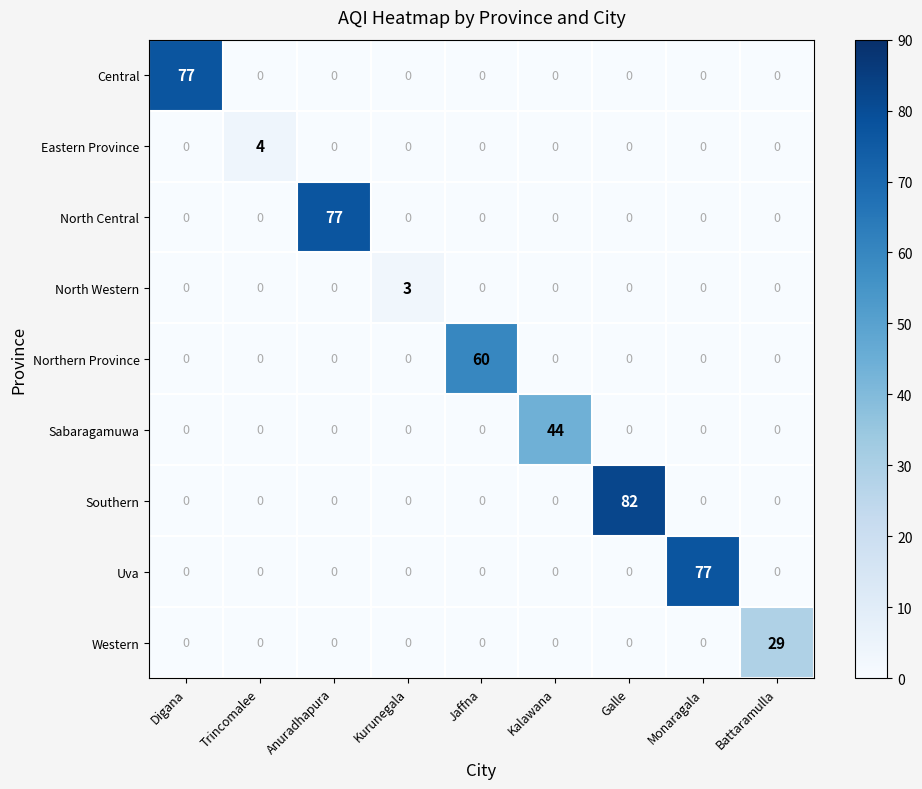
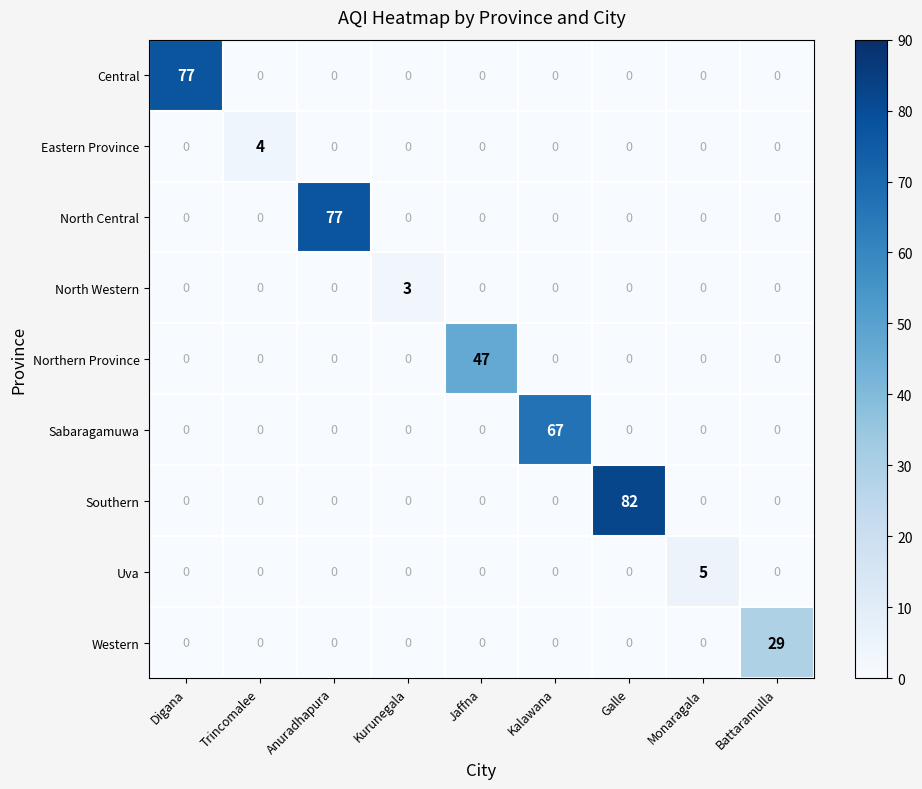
  {
    "Central": {
      "Digana": 77,
      "Trincomalee": 0,
      "Anuradhapura": 0,
      "Kurunegala": 0,
      "Jaffna": 0,
      "Kalawana": 0,
      "Galle": 0,
      "Monaragala": 0,
      "Battaramulla": 0
    },
    "Eastern Province": {
      "Digana": 0,
      "Trincomalee": 4,
      "Anuradhapura": 0,
      "Kurunegala": 0,
      "Jaffna": 0,
      "Kalawana": 0,
      "Galle": 0,
      "Monaragala": 0,
      "Battaramulla": 0
    },
    "North Central": {
      "Digana": 0,
      "Trincomalee": 0,
      "Anuradhapura": 77,
      "Kurunegala": 0,
      "Jaffna": 0,
      "Kalawana": 0,
      "Galle": 0,
      "Monaragala": 0,
      "Battaramulla": 0
    },
    "North Western": {
      "Digana": 0,
      "Trincomalee": 0,
      "Anuradhapura": 0,
      "Kurunegala": 3,
      "Jaffna": 0,
      "Kalawana": 0,
      "Galle": 0,
      "Monaragala": 0,
      "Battaramulla": 0
    },
    "Northern Province": {
      "Digana": 0,
      "Trincomalee": 0,
      "Anuradhapura": 0,
      "Kurunegala": 0,
-     "Jaffna": 60,
+     "Jaffna": 47,
      "Kalawana": 0,
      "Galle": 0,
      "Monaragala": 0,
      "Battaramulla": 0
    },
    "Sabaragamuwa": {
      "Digana": 0,
      "Trincomalee": 0,
      "Anuradhapura": 0,
      "Kurunegala": 0,
      "Jaffna": 0,
-     "Kalawana": 44,
+     "Kalawana": 67,
      "Galle": 0,
      "Monaragala": 0,
      "Battaramulla": 0
    },
    "Southern": {
      "Digana": 0,
      "Trincomalee": 0,
      "Anuradhapura": 0,
      "Kurunegala": 0,
      "Jaffna": 0,
      "Kalawana": 0,
      "Galle": 82,
      "Monaragala": 0,
      "Battaramulla": 0
    },
    "Uva": {
      "Digana": 0,
      "Trincomalee": 0,
      "Anuradhapura": 0,
      "Kurunegala": 0,
      "Jaffna": 0,
      "Kalawana": 0,
      "Galle": 0,
-     "Monaragala": 77,
+     "Monaragala": 5,
      "Battaramulla": 0
    },
    "Western": {
      "Digana": 0,
      "Trincomalee": 0,
      "Anuradhapura": 0,
      "Kurunegala": 0,
      "Jaffna": 0,
      "Kalawana": 0,
      "Galle": 0,
      "Monaragala": 0,
      "Battaramulla": 29
    }
  }
